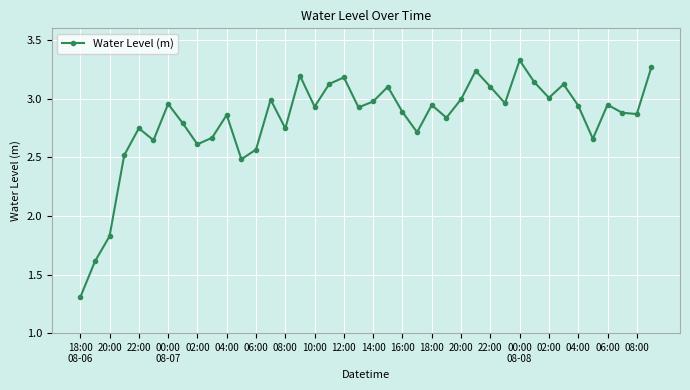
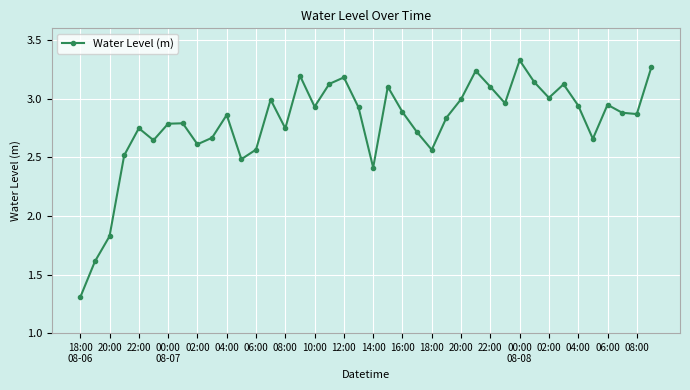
  {
    "18:00 08-06": 1.31,
-   "00:00 08-07": 2.95,
+   "00:00 08-07": 2.79,
    "10:00": 2.93,
    "12:00": 3.18,
-   "14:00": 2.98,
+   "14:00": 2.41,
    "16:00": 2.89,
-   "18:00": 2.95,
+   "18:00": 2.56,
    "00:00 08-08": 3.33
  }
